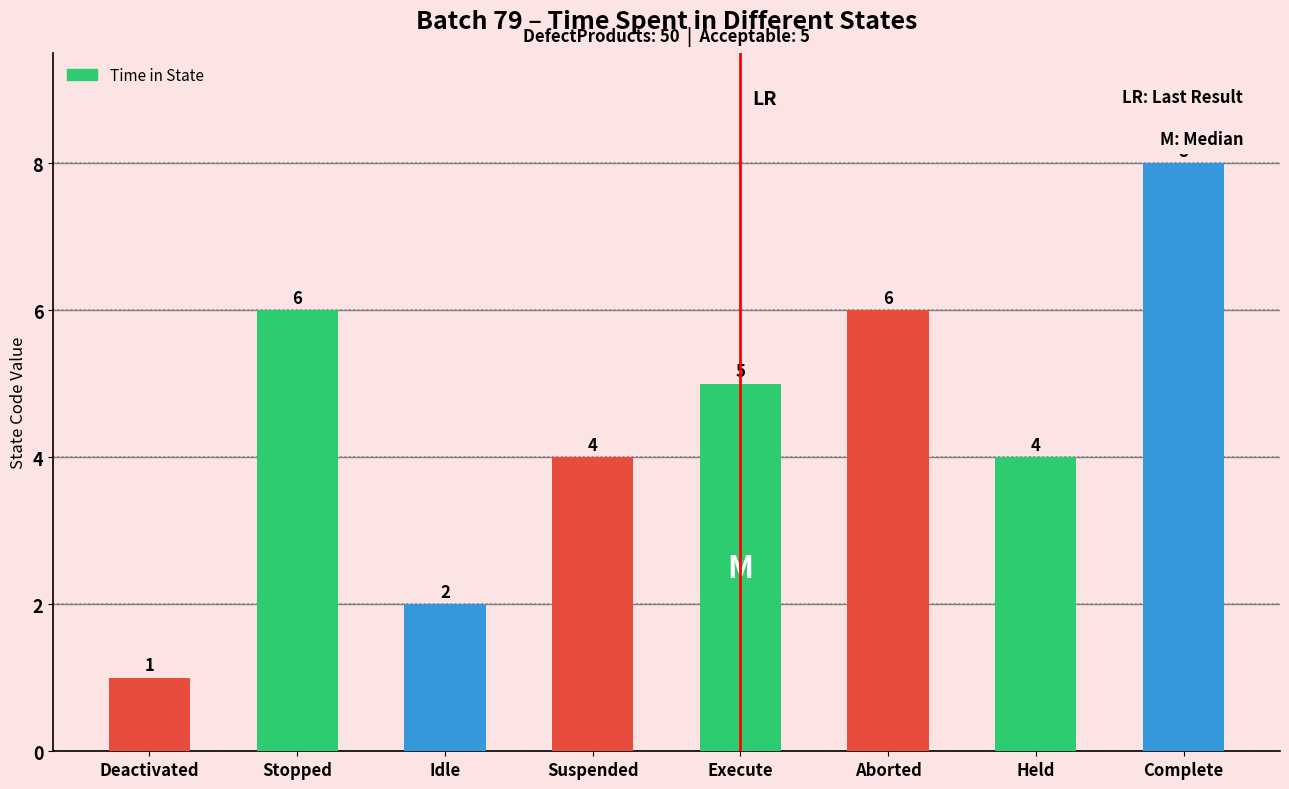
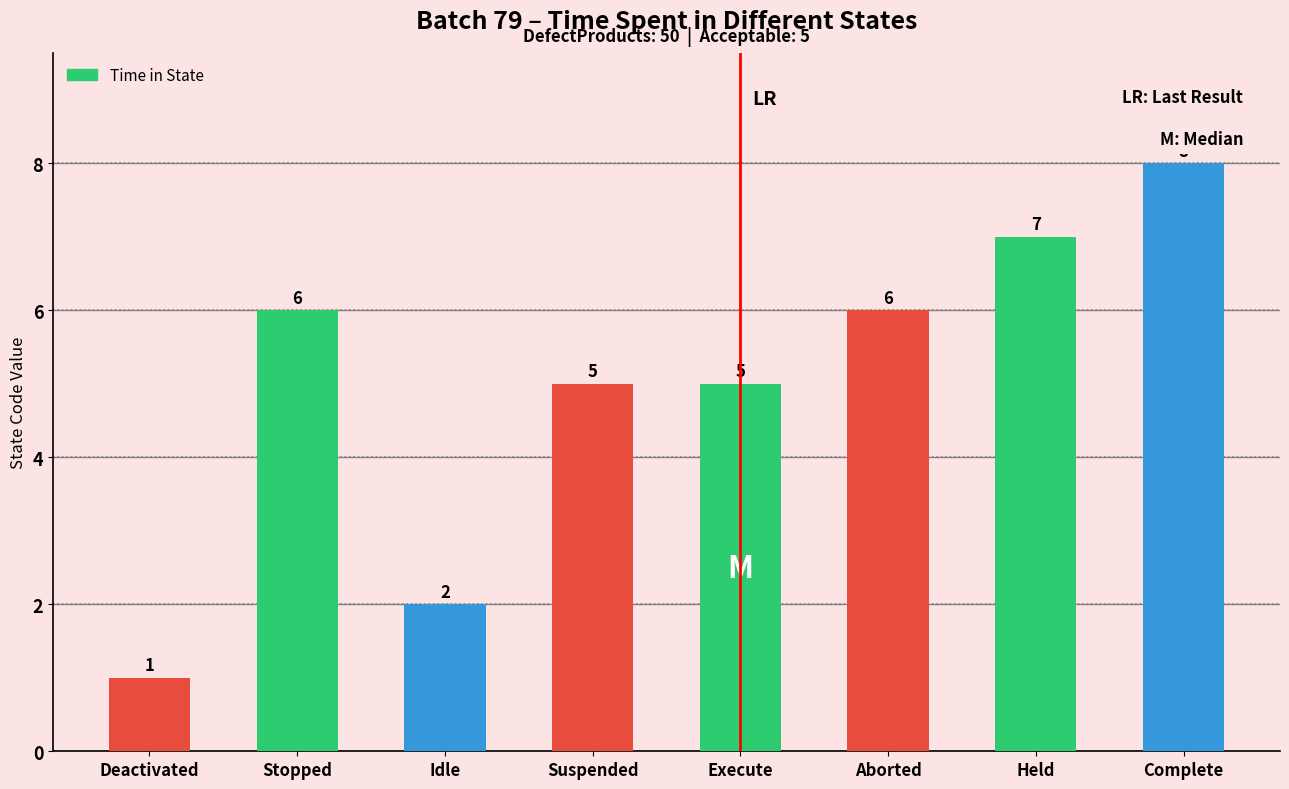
  {
    "Deactivated": 1,
    "Stopped": 6,
    "Idle": 2,
-   "Suspended": 4,
+   "Suspended": 5,
    "Execute": 5,
    "Aborted": 6,
-   "Held": 4
+   "Held": 7
  }
